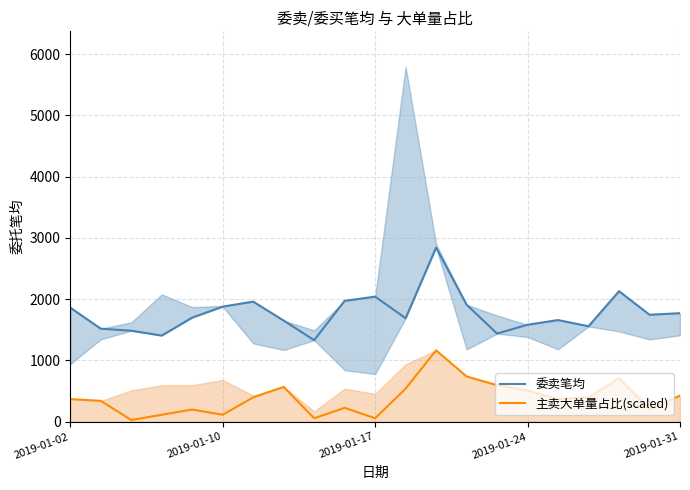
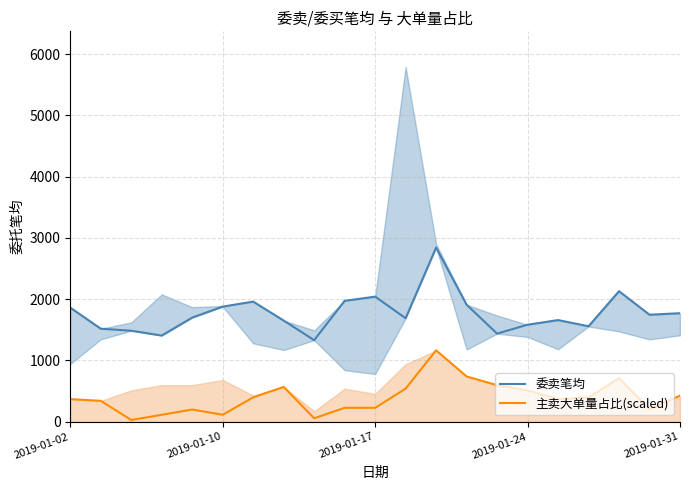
  {
    "主卖大单量占比(scaled)": {
      "2019-01-10": 100,
-     "2019-01-17": 100
+     "2019-01-17": 200
    }
  }
